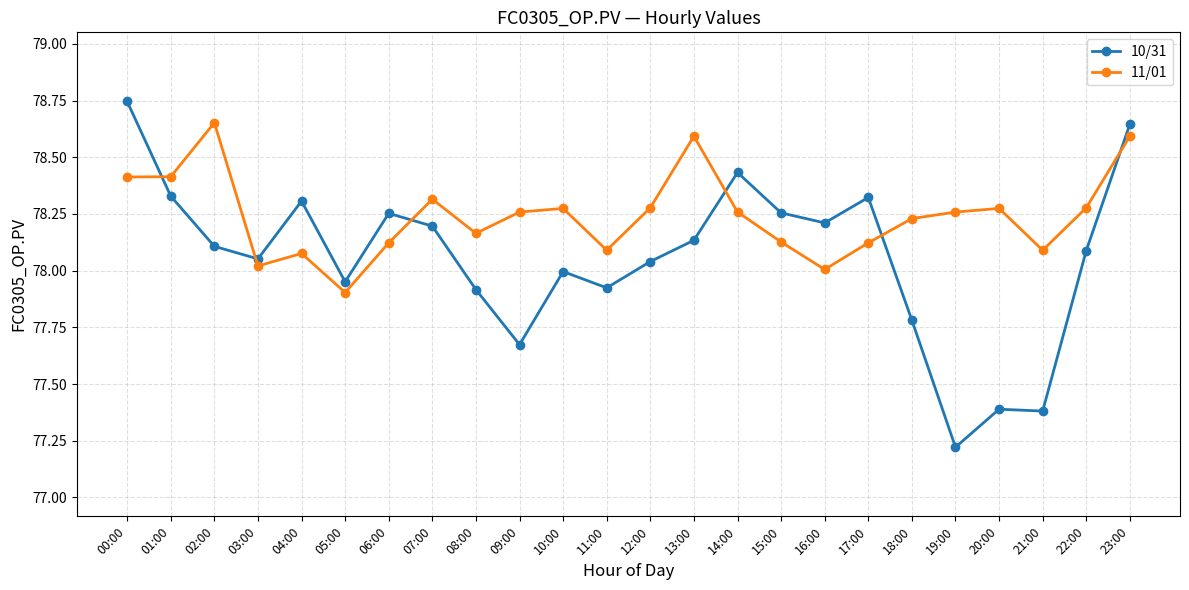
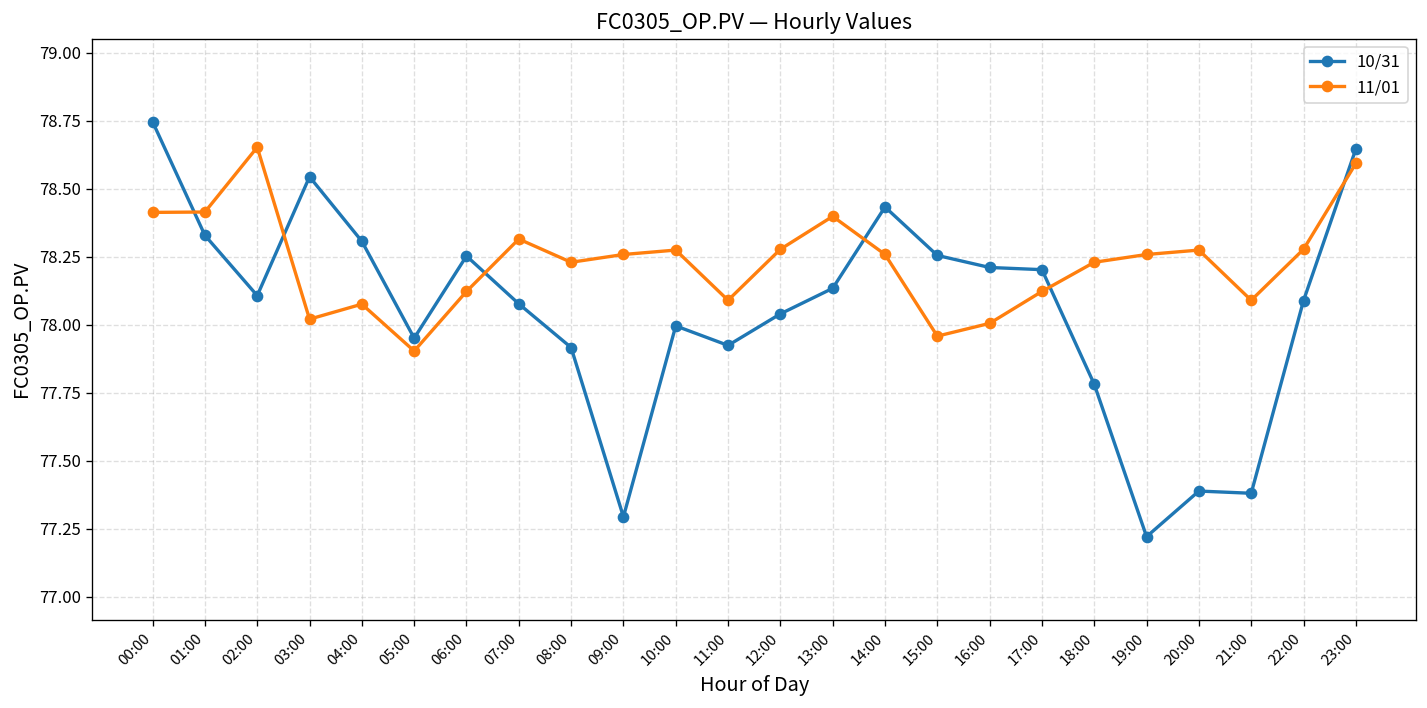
  {
    "10/31": {
      "00:00": 78.75,
      "01:00": 78.33,
      "02:00": 78.11,
-     "03:00": 78.05,
+     "03:00": 78.54,
      "04:00": 78.31,
      "05:00": 77.95,
      "06:00": 78.25,
-     "07:00": 78.20,
+     "07:00": 78.08,
      "08:00": 77.92,
-     "09:00": 77.67,
+     "09:00": 77.29,
      "10:00": 78.00,
      "11:00": 77.92,
      "12:00": 78.04,
      "13:00": 78.13,
      "14:00": 78.43,
      "15:00": 78.25,
      "16:00": 78.21,
-     "17:00": 78.32,
+     "17:00": 78.20,
      "18:00": 77.78,
      "19:00": 77.22,
      "20:00": 77.39,
      "21:00": 77.38,
      "22:00": 78.09,
      "23:00": 78.65
    },
    "11/01": {
      "00:00": 78.41,
      "01:00": 78.41,
      "02:00": 78.65,
      "03:00": 78.02,
      "04:00": 78.08,
      "05:00": 77.90,
      "06:00": 78.12,
      "07:00": 78.31,
-     "08:00": 78.16,
+     "08:00": 78.23,
      "09:00": 78.26,
      "10:00": 78.27,
      "11:00": 78.09,
      "12:00": 78.28,
-     "13:00": 78.59,
+     "13:00": 78.40,
      "14:00": 78.26,
-     "15:00": 78.13,
+     "15:00": 77.96,
      "16:00": 78.01,
      "17:00": 78.12,
      "18:00": 78.23,
      "19:00": 78.26,
      "20:00": 78.27,
      "21:00": 78.09,
      "22:00": 78.28,
      "23:00": 78.59
    }
  }
